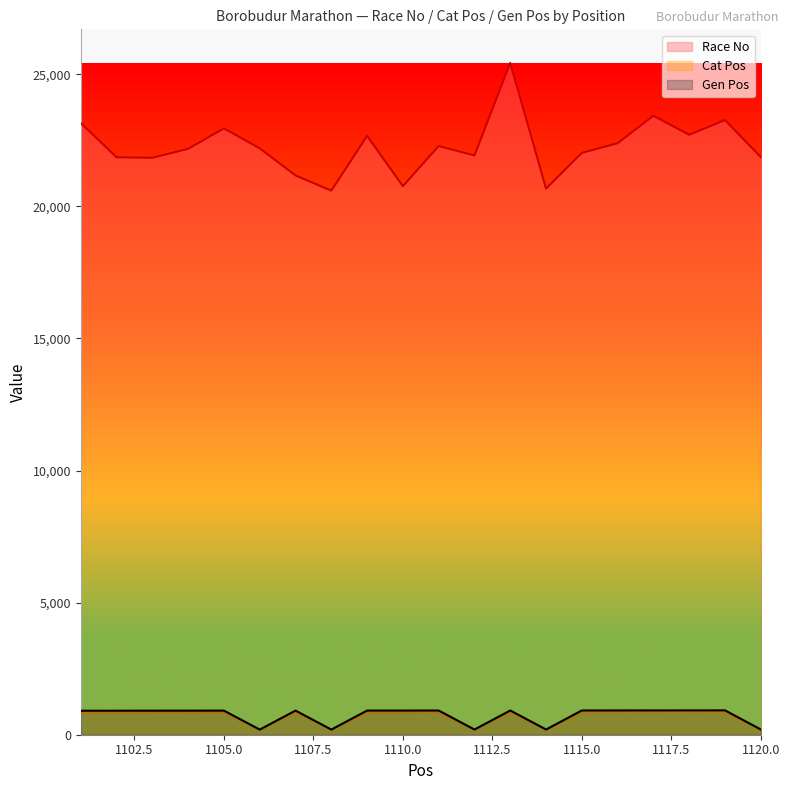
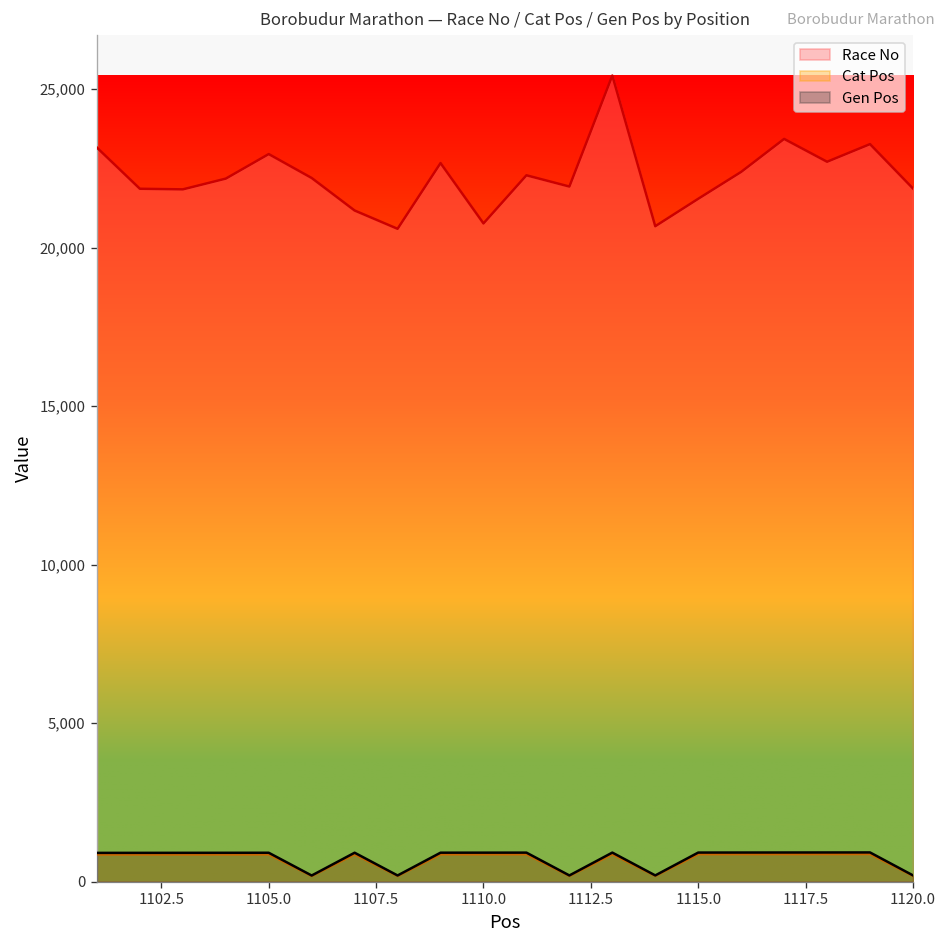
  {
    "Race No": {
      "1105.0": "22,900",
      "1110.0": "20,800",
-     "1115.0": "22,000",
+     "1115.0": "21,500",
      "1120.0": "21,900"
    }
  }
